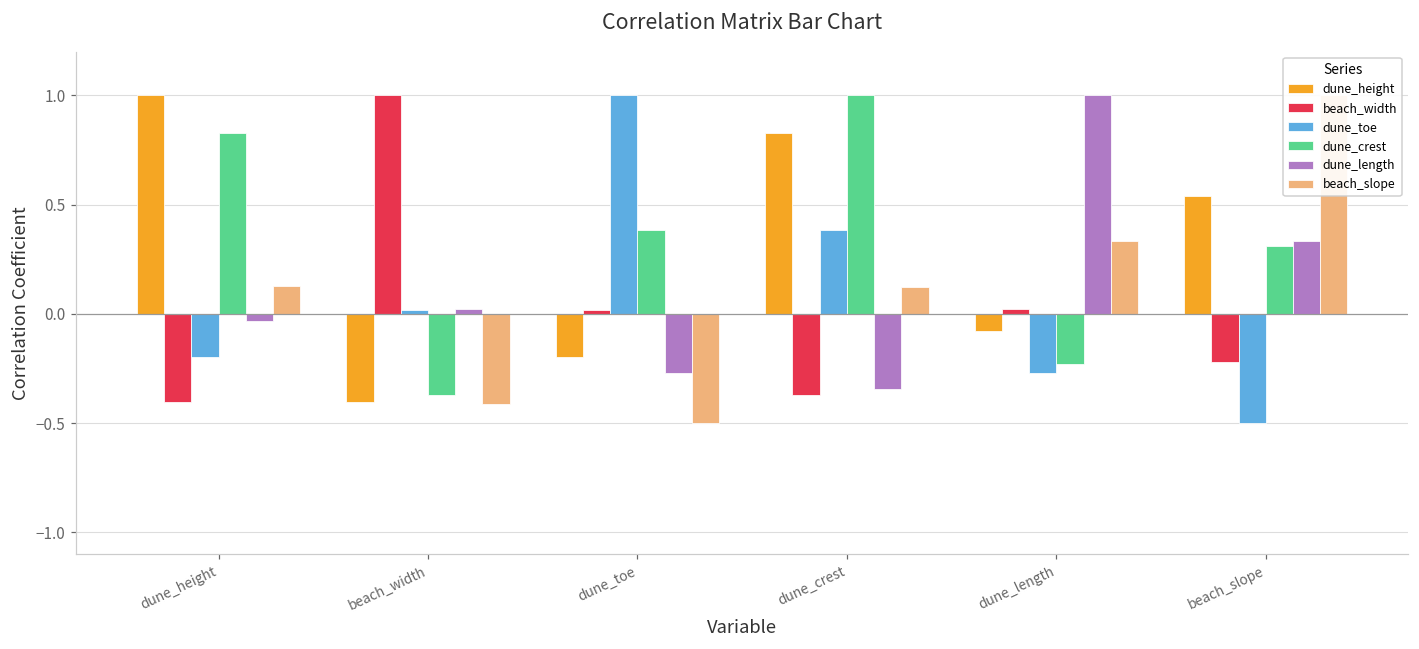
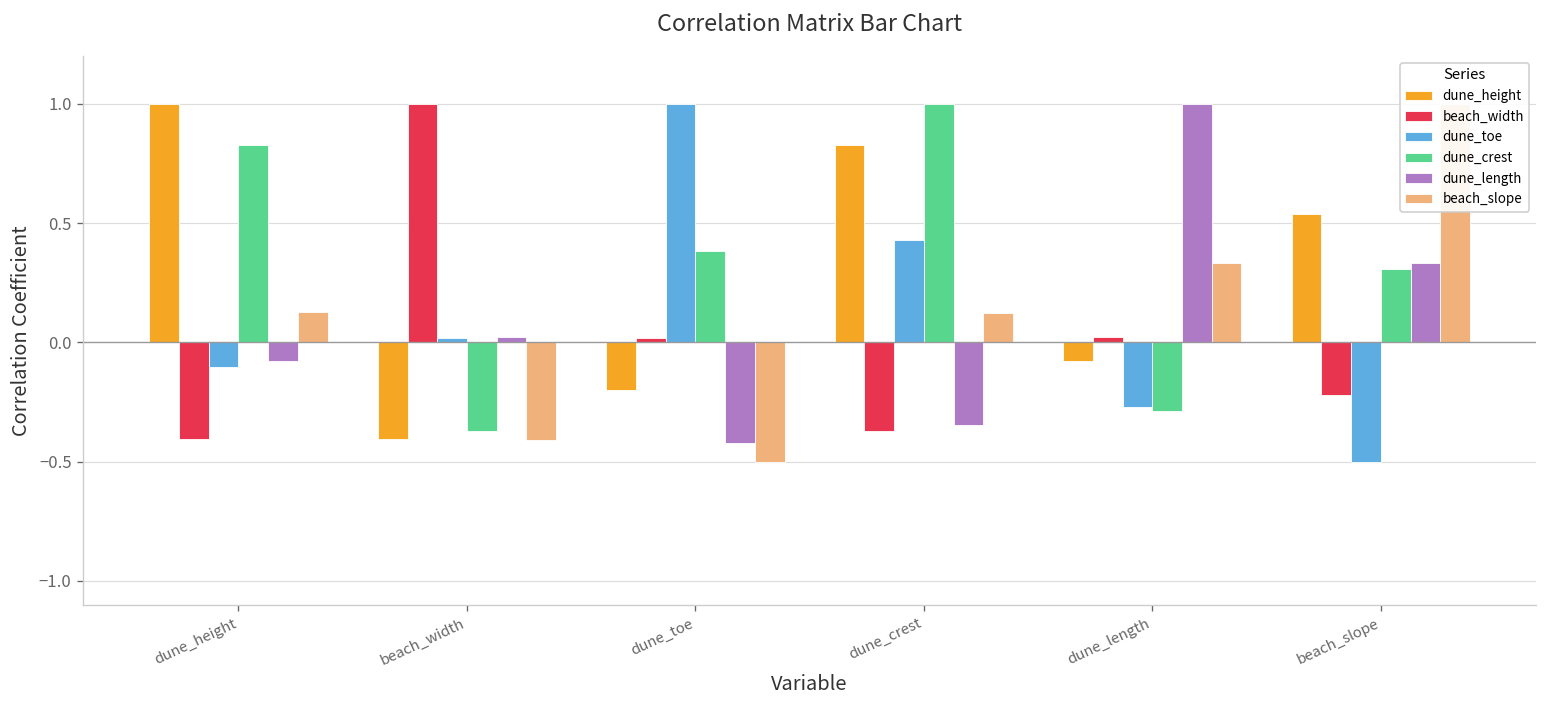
  {
    "dune_height": {
      "dune_height": 1.00,
      "beach_width": -0.41,
      "dune_toe": -0.20,
      "dune_crest": 0.83,
      "dune_length": -0.08,
      "beach_slope": 0.54
    },
    "beach_width": {
      "dune_height": -0.41,
      "beach_width": 1.00,
      "dune_toe": 0.02,
      "dune_crest": -0.37,
      "dune_length": 0.02,
      "beach_slope": -0.22
    },
    "dune_toe": {
-     "dune_height": -0.20,
+     "dune_height": -0.10,
      "beach_width": 0.02,
      "dune_toe": 1.00,
-     "dune_crest": 0.38,
+     "dune_crest": 0.43,
      "dune_length": -0.27,
      "beach_slope": -0.50
    },
    "dune_crest": {
      "dune_height": 0.83,
      "beach_width": -0.37,
      "dune_toe": 0.38,
      "dune_crest": 1.00,
-     "dune_length": -0.23,
+     "dune_length": -0.29,
      "beach_slope": 0.31
    },
    "dune_length": {
-     "dune_height": -0.03,
+     "dune_height": -0.08,
      "beach_width": 0.02,
-     "dune_toe": -0.27,
+     "dune_toe": -0.42,
      "dune_crest": -0.34,
      "dune_length": 1.00,
      "beach_slope": 0.33
    },
    "beach_slope": {
      "dune_height": 0.13,
      "beach_width": -0.41,
      "dune_toe": -0.50,
      "dune_crest": 0.12,
      "dune_length": 0.33
    }
  }
